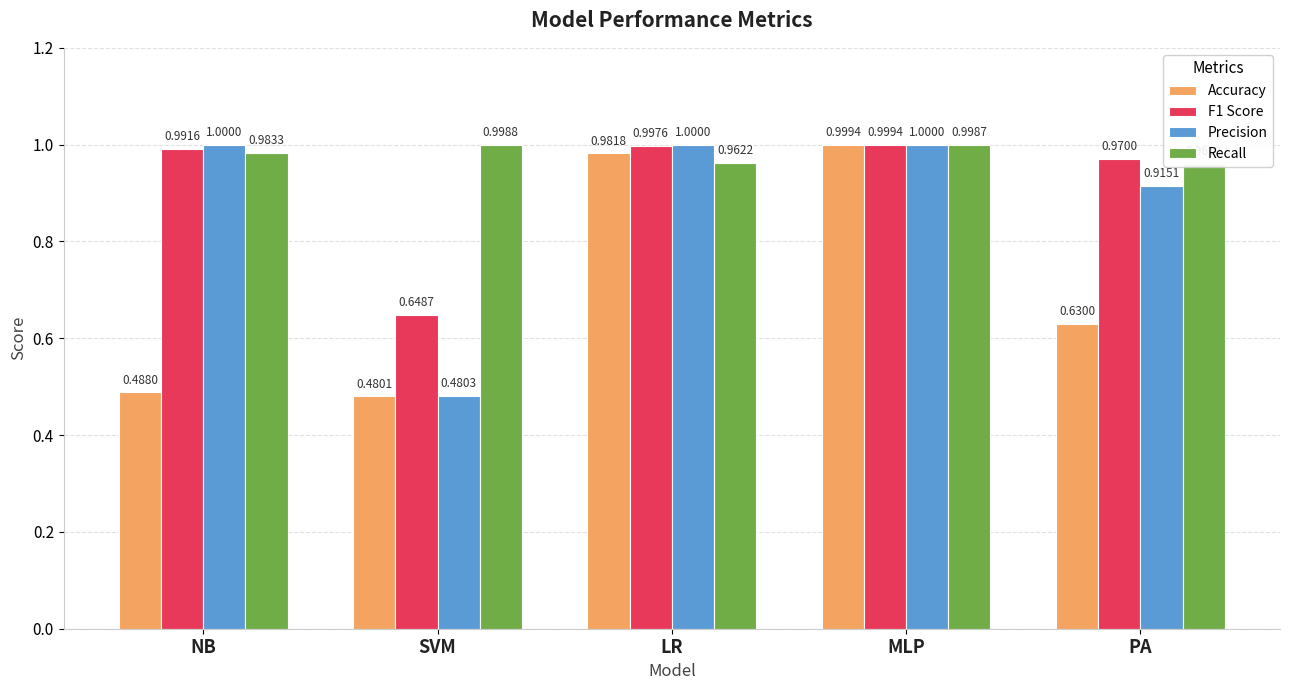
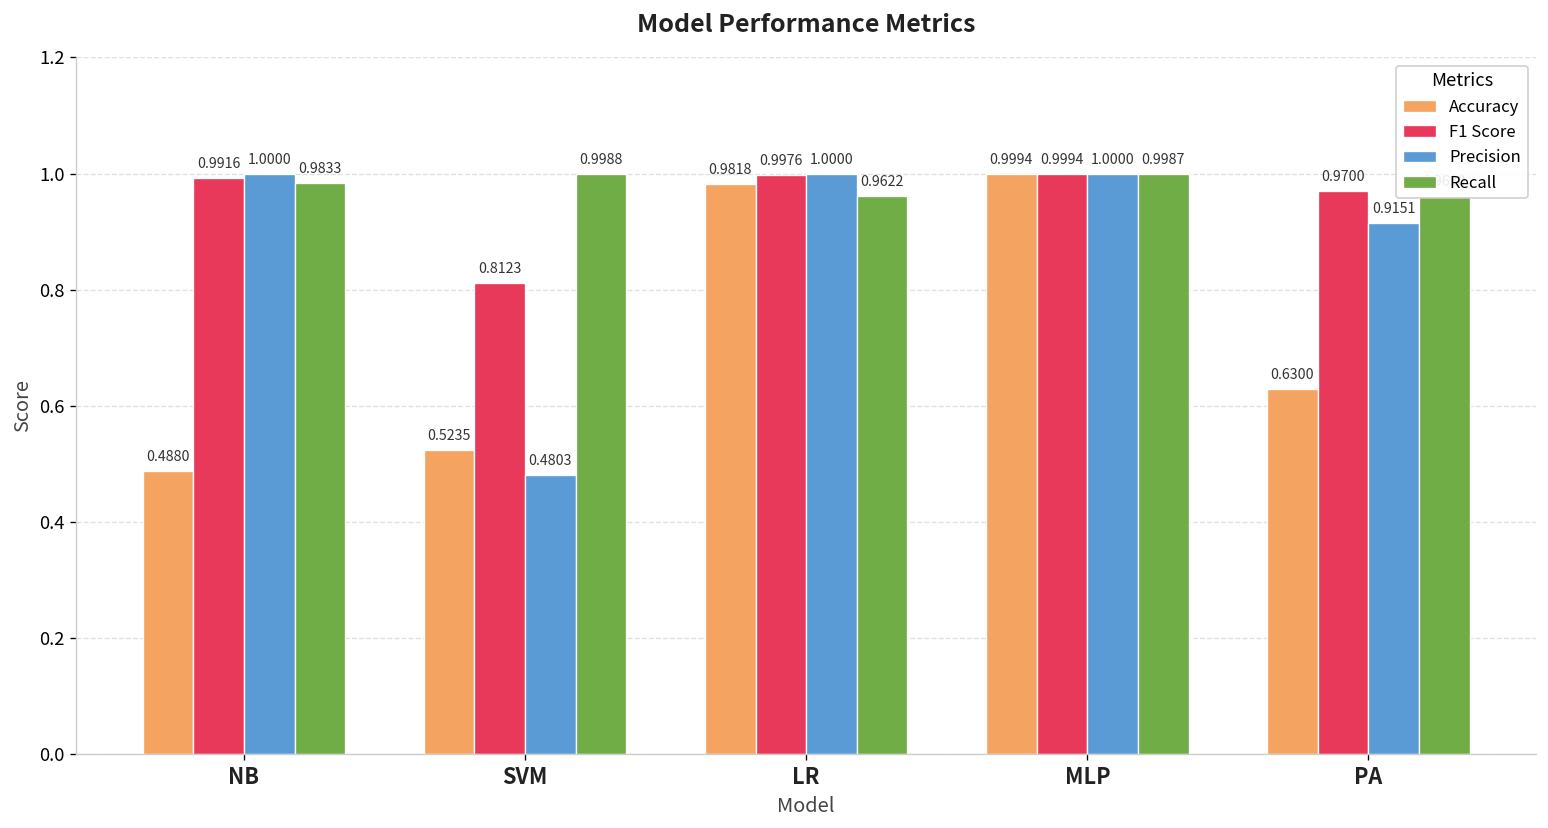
  {
    "Accuracy": {
      "NB": 0.4880,
-     "SVM": 0.4801,
+     "SVM": 0.5235,
      "LR": 0.9818,
      "MLP": 0.9994,
      "PA": 0.6300
    },
    "F1 Score": {
      "NB": 0.9916,
-     "SVM": 0.6487,
+     "SVM": 0.8123,
      "LR": 0.9976,
      "MLP": 0.9994,
      "PA": 0.9700
    },
    "Precision": {
      "NB": 1.0000,
      "SVM": 0.4803,
      "LR": 1.0000,
      "MLP": 1.0000,
      "PA": 0.9151
    },
    "Recall": {
      "NB": 0.9833,
      "SVM": 0.9988,
      "LR": 0.9622,
      "MLP": 0.9987
    }
  }
